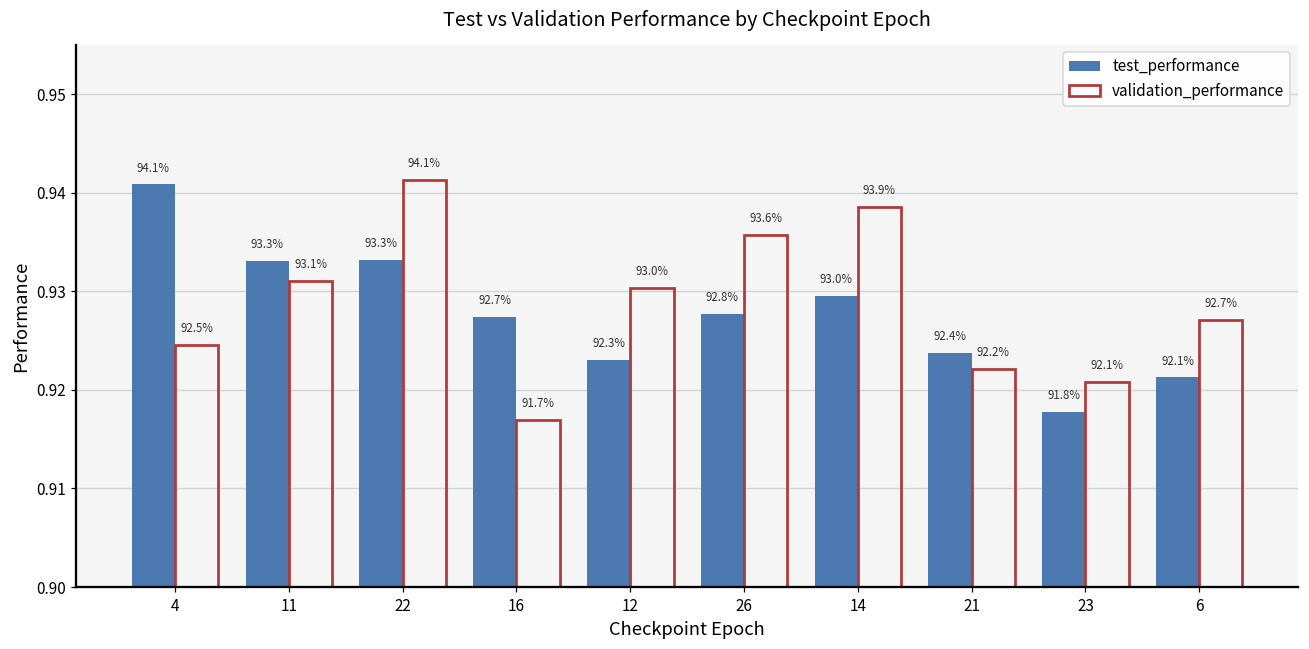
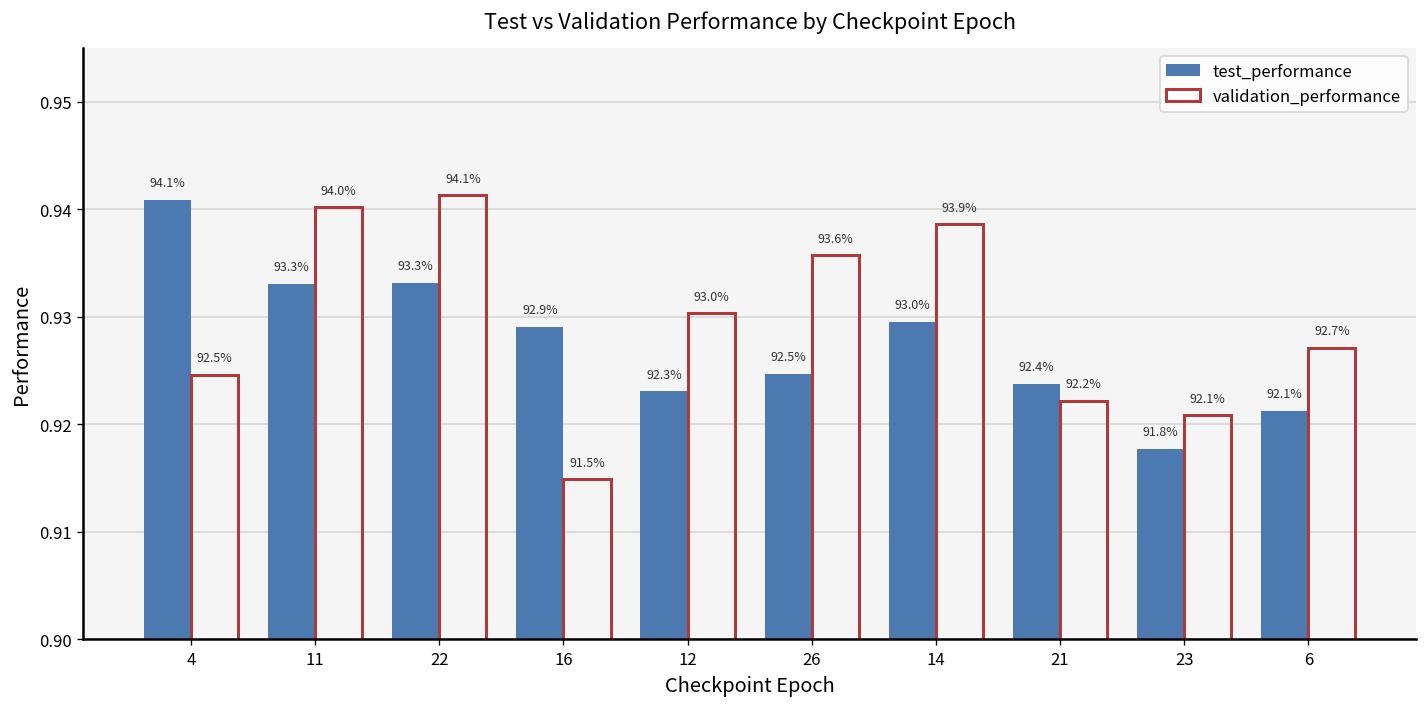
  {
    "test_performance": {
      "4": "94.1%",
      "11": "93.3%",
      "22": "93.3%",
-     "16": "92.7%",
+     "16": "92.9%",
      "12": "92.3%",
-     "26": "92.8%",
+     "26": "92.5%",
      "14": "93.0%",
      "21": "92.4%",
      "23": "91.8%",
      "6": "92.1%"
    },
    "validation_performance": {
      "4": "92.5%",
-     "11": "93.1%",
+     "11": "94.0%",
      "22": "94.1%",
-     "16": "91.7%",
+     "16": "91.5%",
      "12": "93.0%",
      "26": "93.6%",
      "14": "93.9%",
      "21": "92.2%",
      "23": "92.1%",
      "6": "92.7%"
    }
  }
